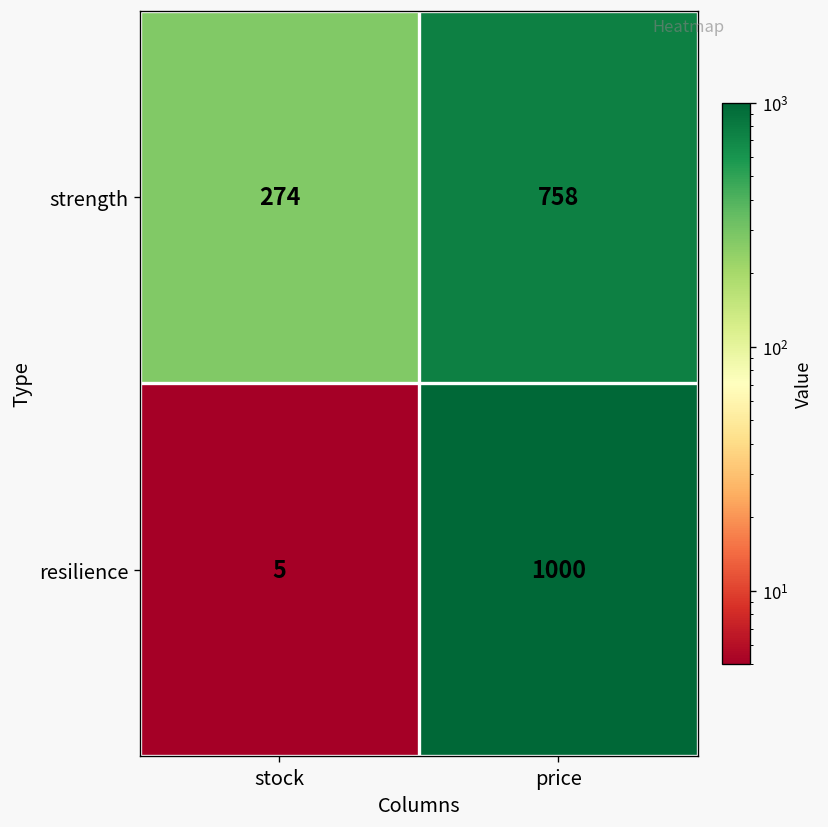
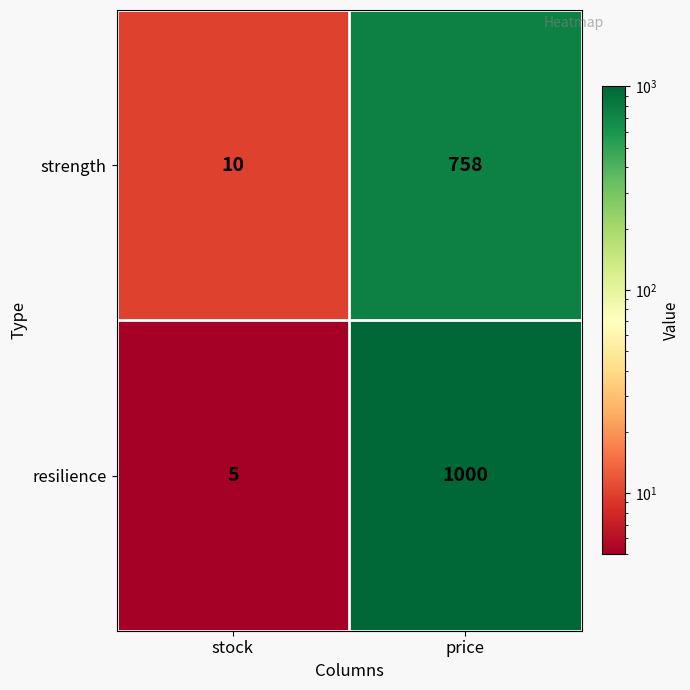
  {
    "strength": {
-     "stock": 274,
+     "stock": 10,
      "price": 758
    },
    "resilience": {
      "stock": 5,
      "price": 1000
    }
  }
